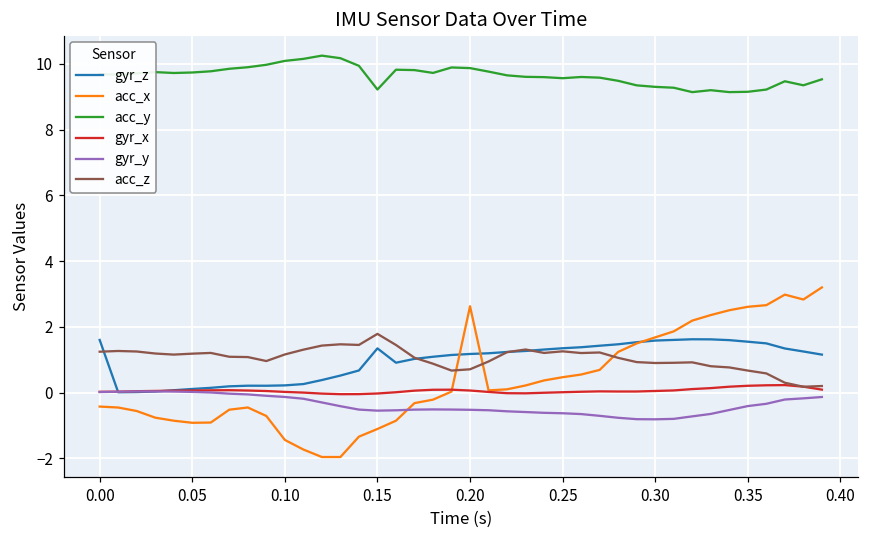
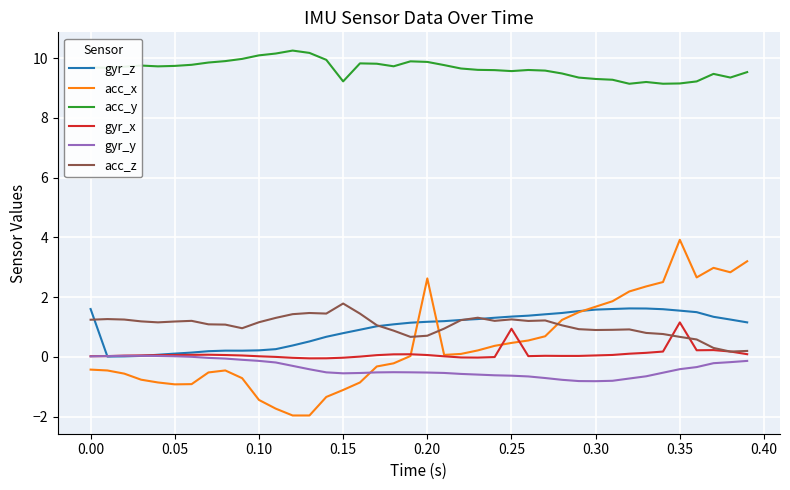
  {
    "gyr_z": {
      "0.00": 1.6,
      "0.10": 0.2,
-     "0.15": 1.3,
+     "0.15": 0.8,
      "0.20": 1.2,
      "0.25": 1.3,
      "0.30": 1.6,
      "0.35": 1.5
    },
    "acc_x": {
      "0.00": -0.4,
      "0.05": -0.9,
      "0.10": -1.4,
      "0.15": -1.1,
      "0.20": 2.6,
      "0.25": 0.5,
      "0.30": 1.7,
-     "0.35": 2.6
+     "0.35": 3.9
    },
    "acc_y": {
      "0.05": 9.7,
      "0.10": 10.1,
      "0.15": 9.2,
      "0.20": 9.9,
      "0.25": 9.6,
      "0.30": 9.3,
      "0.35": 9.2
    },
    "gyr_x": {
      "0.10": 0.0,
      "0.15": 0.0,
      "0.20": 0.1,
-     "0.25": 0.0,
+     "0.25": 0.9,
      "0.30": 0.0,
-     "0.35": 0.2
+     "0.35": 1.2
    },
    "gyr_y": {
      "0.10": -0.1,
      "0.15": -0.5,
      "0.20": -0.5,
      "0.25": -0.6,
      "0.30": -0.8,
      "0.35": -0.4
    },
    "acc_z": {
      "0.00": 1.2,
      "0.05": 1.2,
      "0.10": 1.2,
      "0.15": 1.8,
      "0.20": 0.7,
      "0.25": 1.3,
      "0.30": 0.9,
      "0.35": 0.7
    }
  }
